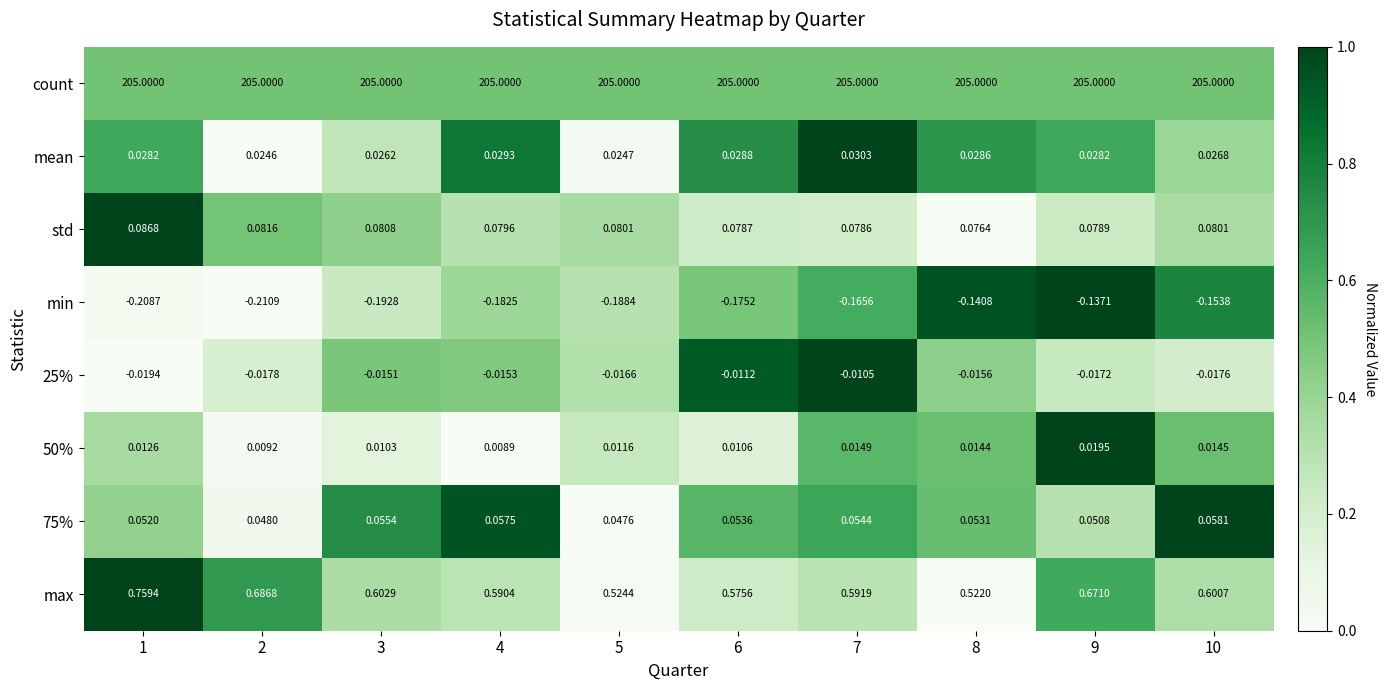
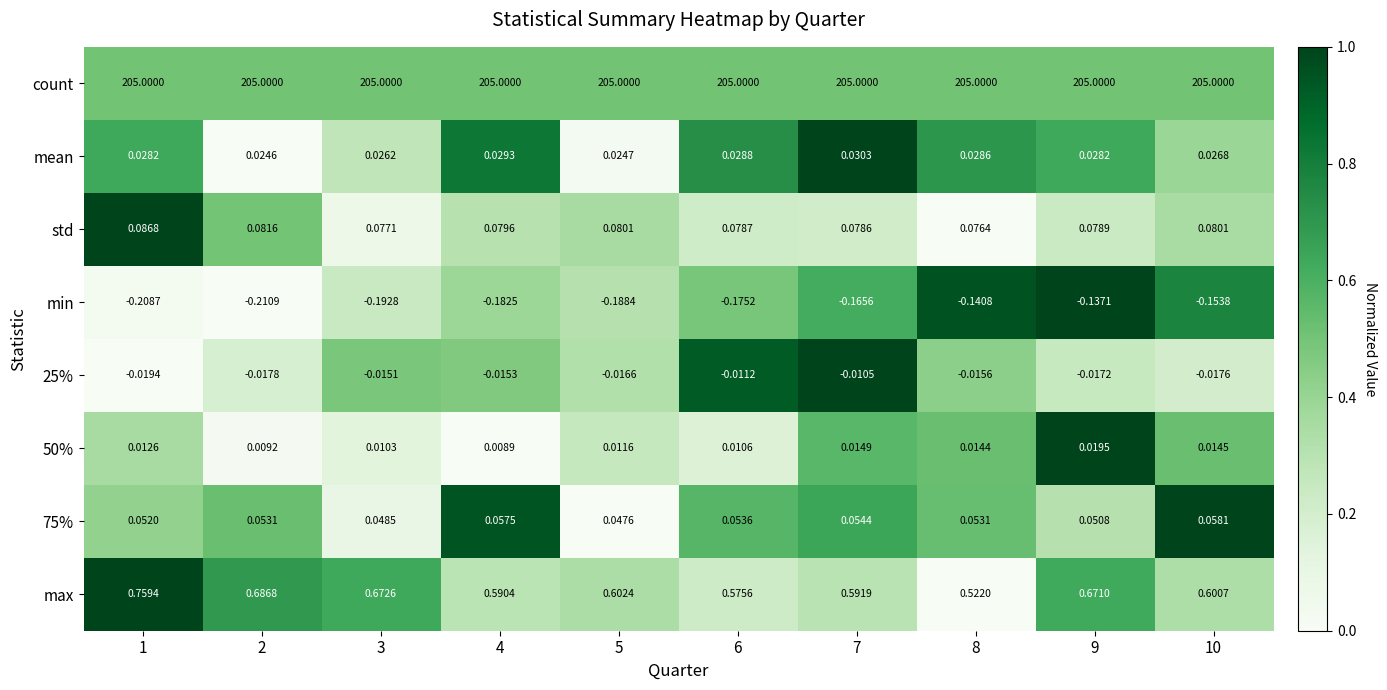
  {
    "count": {
      "1": 205.0000,
      "2": 205.0000,
      "3": 205.0000,
      "4": 205.0000,
      "5": 205.0000,
      "6": 205.0000,
      "7": 205.0000,
      "8": 205.0000,
      "9": 205.0000,
      "10": 205.0000
    },
    "mean": {
      "1": 0.0282,
      "2": 0.0246,
      "3": 0.0262,
      "4": 0.0293,
      "5": 0.0247,
      "6": 0.0288,
      "7": 0.0303,
      "8": 0.0286,
      "9": 0.0282,
      "10": 0.0268
    },
    "std": {
      "1": 0.0868,
      "2": 0.0816,
-     "3": 0.0808,
+     "3": 0.0771,
      "4": 0.0796,
      "5": 0.0801,
      "6": 0.0787,
      "7": 0.0786,
      "8": 0.0764,
      "9": 0.0789,
      "10": 0.0801
    },
    "min": {
      "1": -0.2087,
      "2": -0.2109,
      "3": -0.1928,
      "4": -0.1825,
      "5": -0.1884,
      "6": -0.1752,
      "7": -0.1656,
      "8": -0.1408,
      "9": -0.1371,
      "10": -0.1538
    },
    "25%": {
      "1": -0.0194,
      "2": -0.0178,
      "3": -0.0151,
      "4": -0.0153,
      "5": -0.0166,
      "6": -0.0112,
      "7": -0.0105,
      "8": -0.0156,
      "9": -0.0172,
      "10": -0.0176
    },
    "50%": {
      "1": 0.0126,
      "2": 0.0092,
      "3": 0.0103,
      "4": 0.0089,
      "5": 0.0116,
      "6": 0.0106,
      "7": 0.0149,
      "8": 0.0144,
      "9": 0.0195,
      "10": 0.0145
    },
    "75%": {
      "1": 0.0520,
-     "2": 0.0480,
-     "3": 0.0554,
+     "2": 0.0531,
+     "3": 0.0485,
      "4": 0.0575,
      "5": 0.0476,
      "6": 0.0536,
      "7": 0.0544,
      "8": 0.0531,
      "9": 0.0508,
      "10": 0.0581
    },
    "max": {
      "1": 0.7594,
      "2": 0.6868,
-     "3": 0.6029,
+     "3": 0.6726,
      "4": 0.5904,
-     "5": 0.5244,
+     "5": 0.6024,
      "6": 0.5756,
      "7": 0.5919,
      "8": 0.5220,
      "9": 0.6710,
      "10": 0.6007
    }
  }
